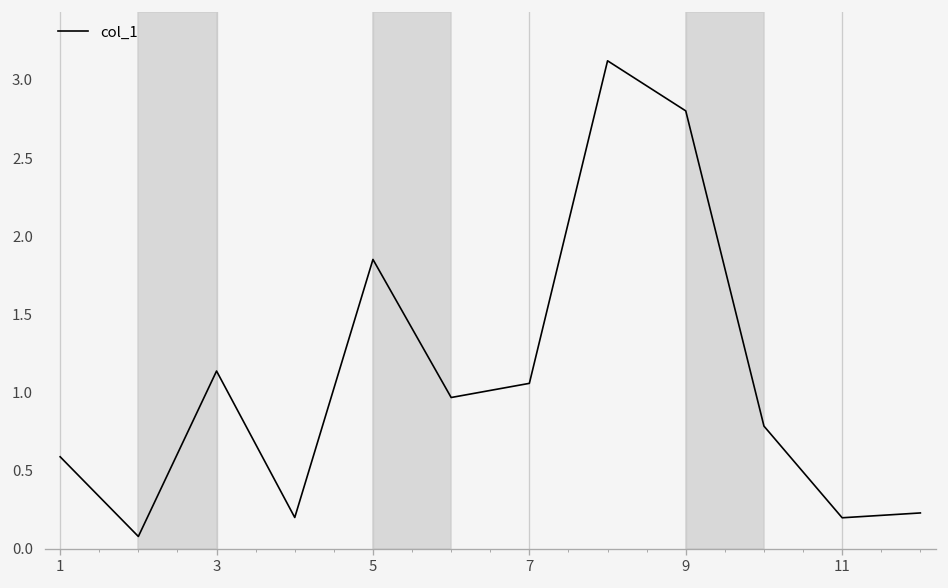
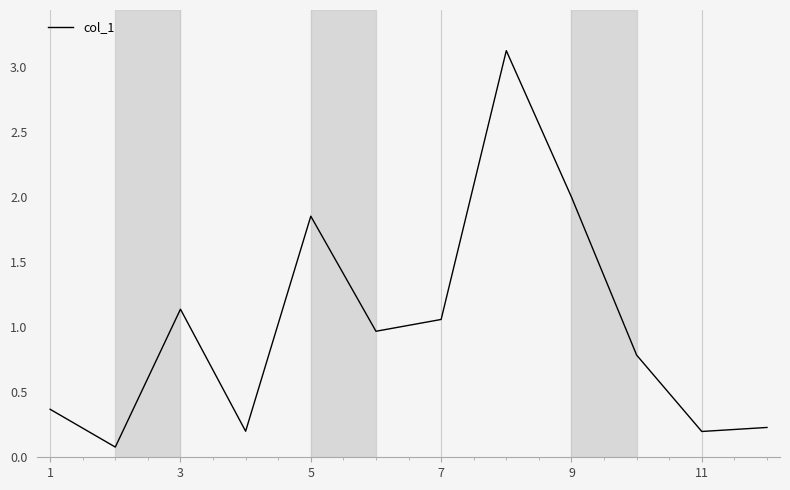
  {
-   "1": 0.59,
+   "1": 0.37,
    "3": 1.14,
    "5": 1.85,
    "7": 1.06,
-   "9": 2.80,
+   "9": 2.00,
    "11": 0.20
  }
